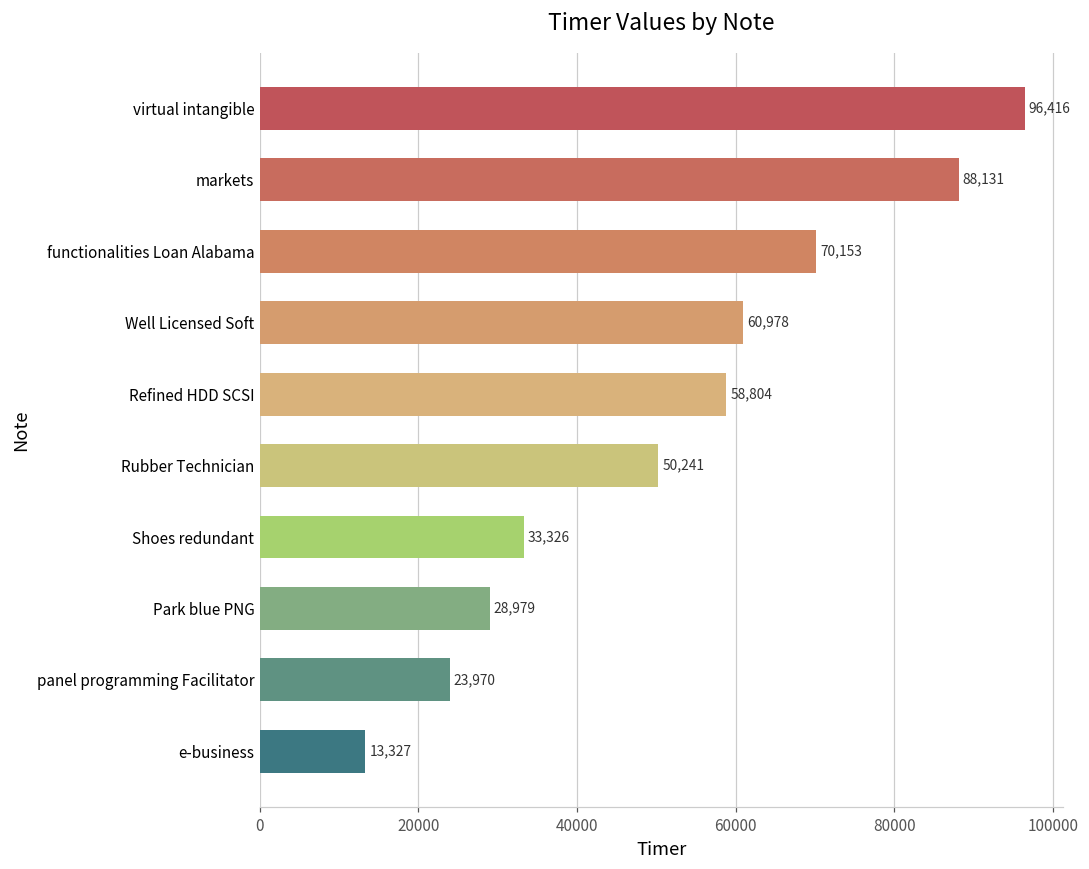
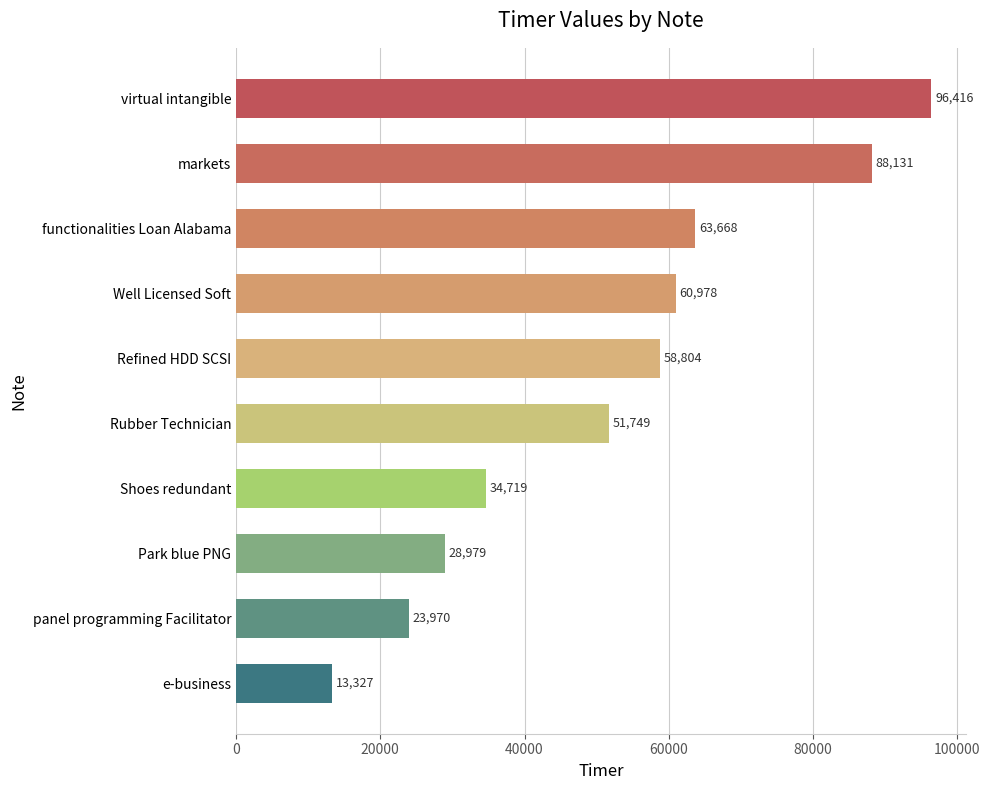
  {
    "virtual intangible": "96,416",
    "markets": "88,131",
-   "functionalities Loan Alabama": "70,153",
+   "functionalities Loan Alabama": "63,668",
    "Well Licensed Soft": "60,978",
    "Refined HDD SCSI": "58,804",
-   "Rubber Technician": "50,241",
-   "Shoes redundant": "33,326",
+   "Rubber Technician": "51,749",
+   "Shoes redundant": "34,719",
    "Park blue PNG": "28,979",
    "panel programming Facilitator": "23,970",
    "e-business": "13,327"
  }
